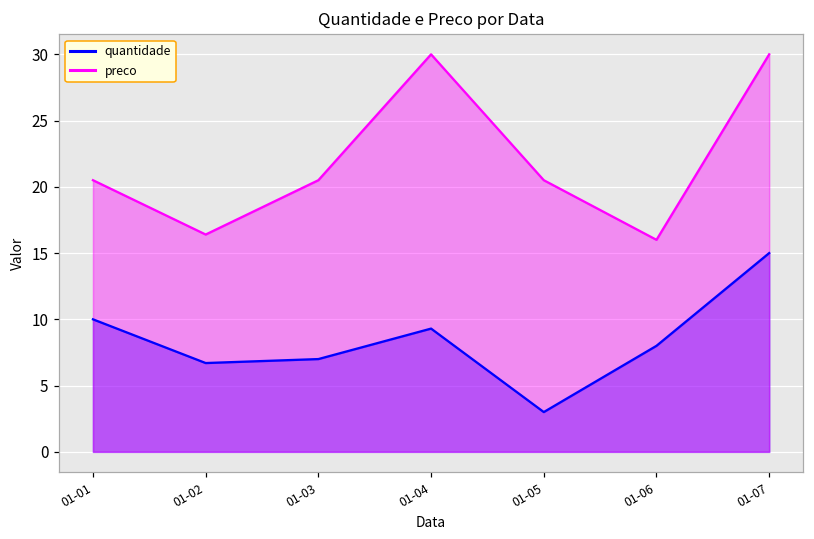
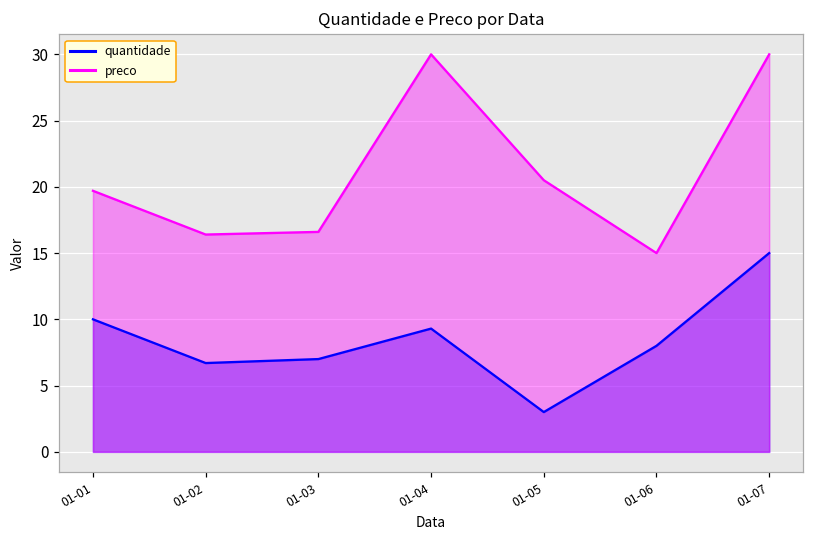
  {
    "quantidade": {
      "01-01": 10.0,
      "01-02": 6.7,
      "01-03": 7.0,
      "01-04": 9.3,
      "01-05": 3.0,
      "01-06": 8.0,
      "01-07": 15.0
    },
    "preco": {
-     "01-01": 20.5,
+     "01-01": 19.7,
      "01-02": 16.4,
-     "01-03": 20.5,
+     "01-03": 16.6,
      "01-04": 30.0,
      "01-05": 20.5,
-     "01-06": 16,
+     "01-06": 15,
      "01-07": 30.0
    }
  }
